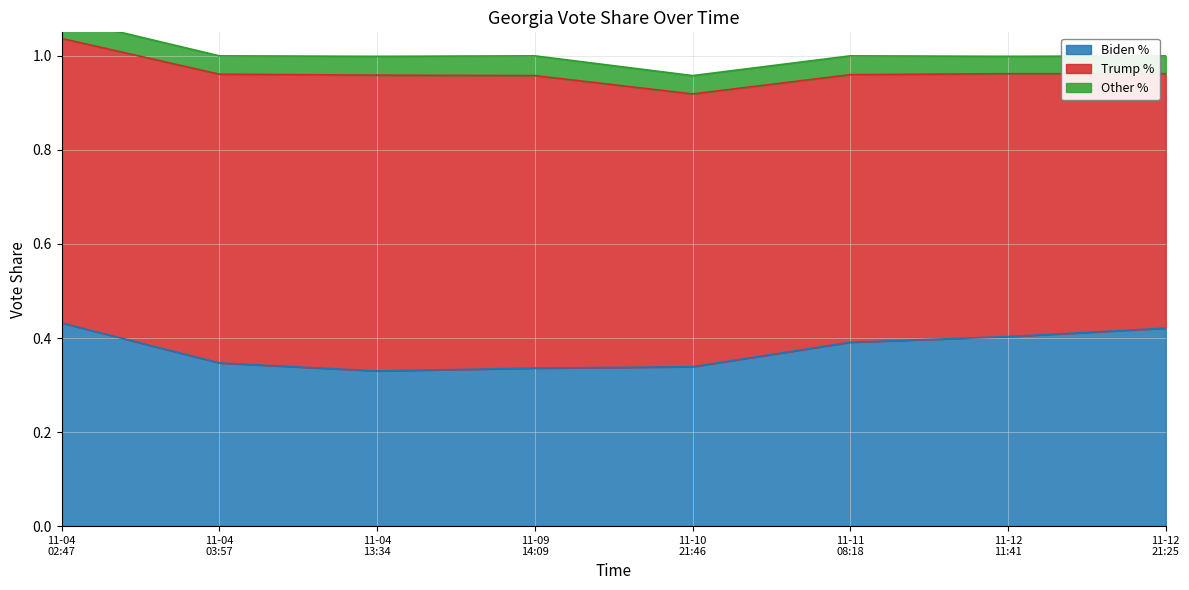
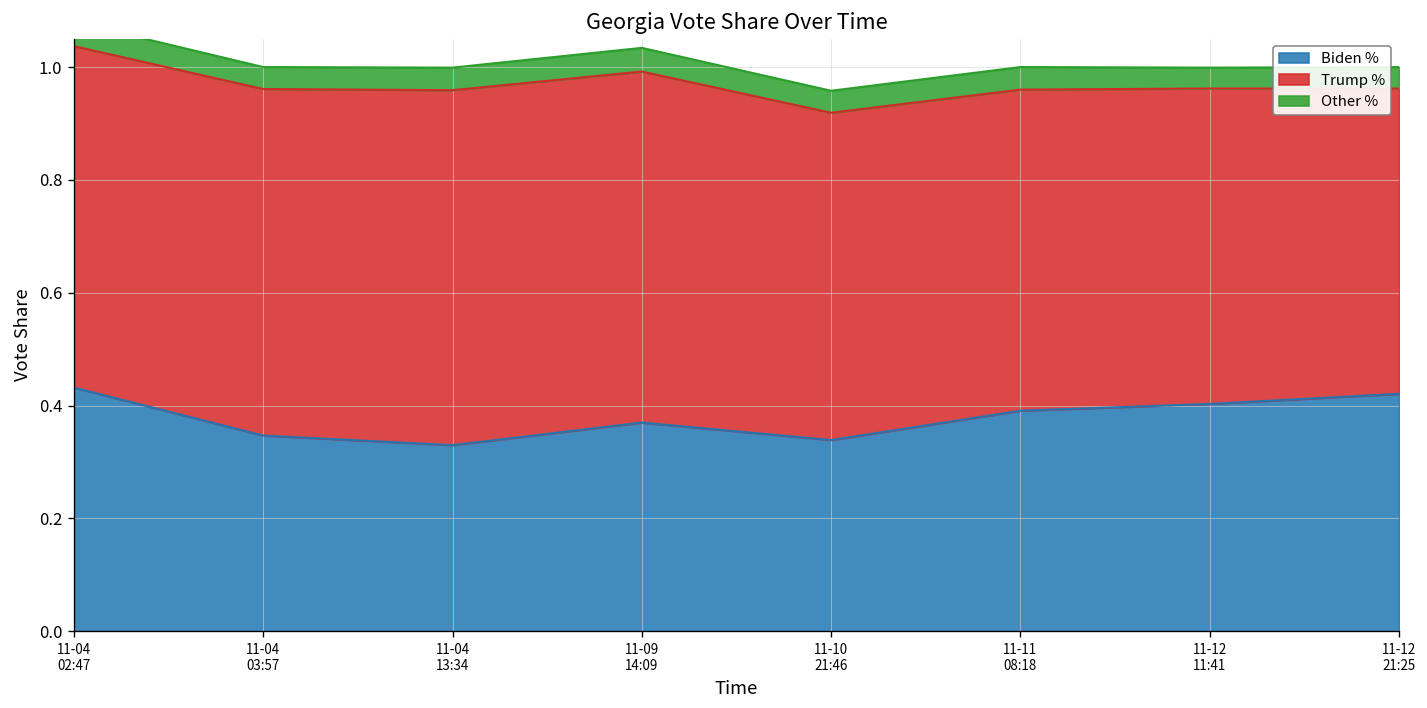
  {
    "Biden %": {
      "11-04 02:47": 0.43,
      "11-04 03:57": 0.35,
      "11-04 13:34": 0.33,
-     "11-09 14:09": 0.34,
+     "11-09 14:09": 0.37,
      "11-10 21:46": 0.34,
      "11-11 08:18": 0.39,
      "11-12 11:41": 0.40,
      "11-12 21:25": 0.42
    },
    "Trump %": {
      "11-04 02:47": 0.61,
      "11-04 03:57": 0.61,
      "11-04 13:34": 0.63,
      "11-09 14:09": 0.62,
      "11-10 21:46": 0.58,
      "11-11 08:18": 0.57,
      "11-12 11:41": 0.56,
      "11-12 21:25": 0.54
    },
    "Other %": {
      "11-04 03:57": 0.04,
      "11-04 13:34": 0.04,
      "11-09 14:09": 0.04,
      "11-10 21:46": 0.04,
      "11-11 08:18": 0.04,
      "11-12 11:41": 0.04,
      "11-12 21:25": 0.04
    }
  }
